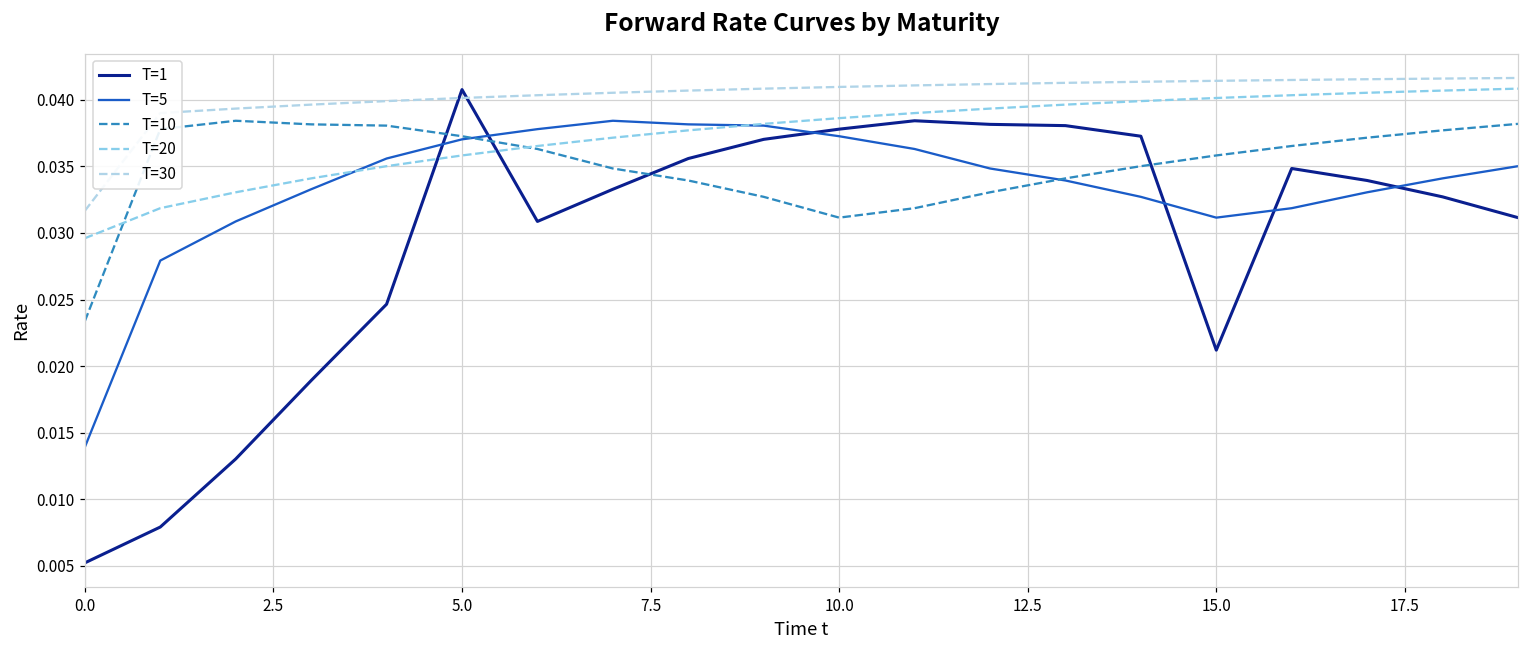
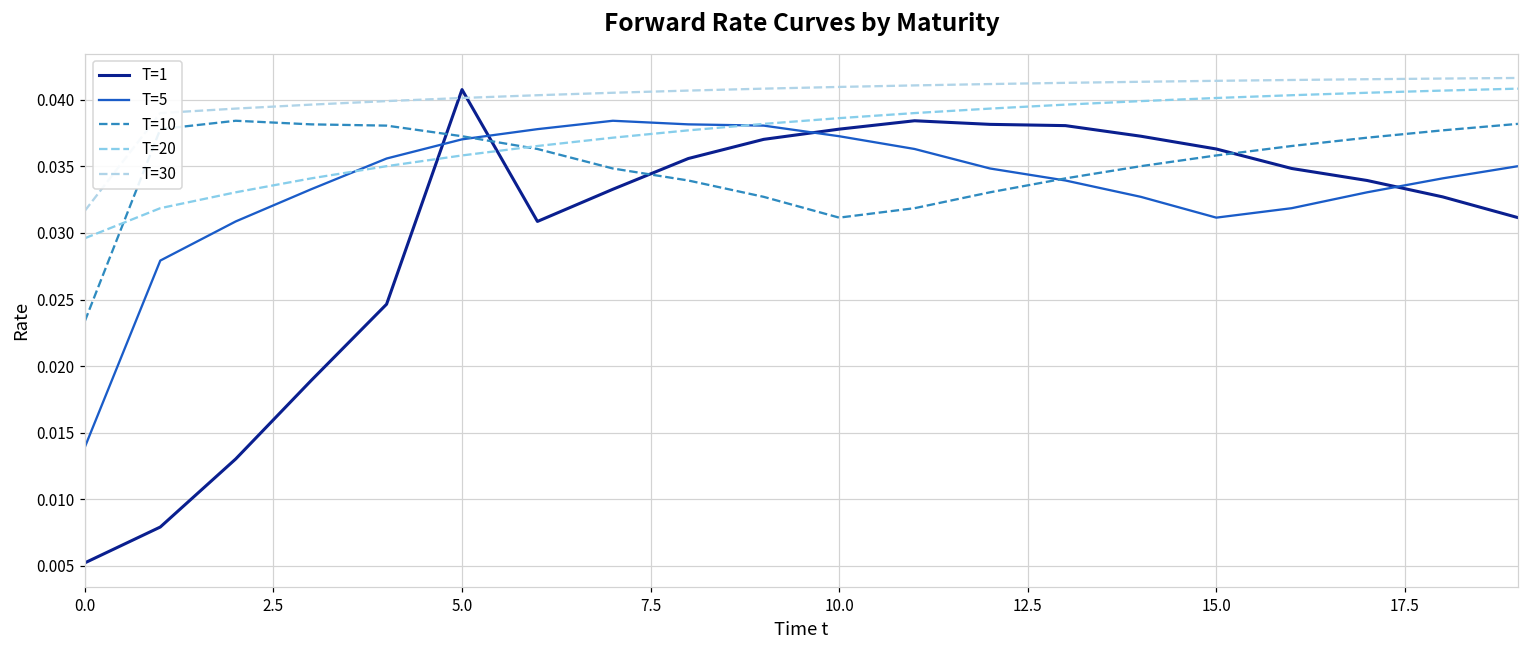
  {
    "T=1": {
      "0.0": 0.0052,
      "5.0": 0.0408,
      "10.0": 0.0378,
-     "15.0": 0.0212
+     "15.0": 0.0363
    }
  }
